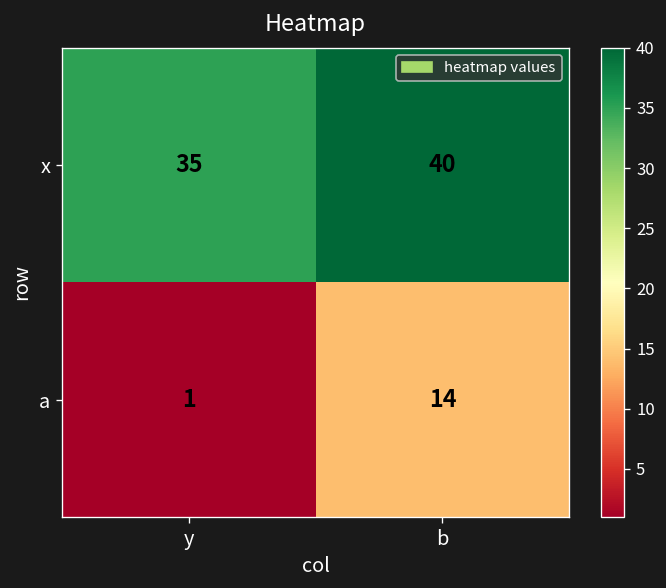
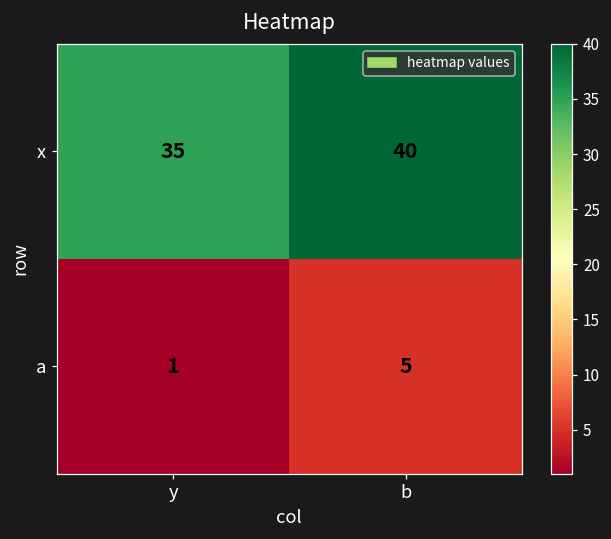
  {
    "x": {
      "y": 35,
      "b": 40
    },
    "a": {
      "y": 1,
-     "b": 14
+     "b": 5
    }
  }
